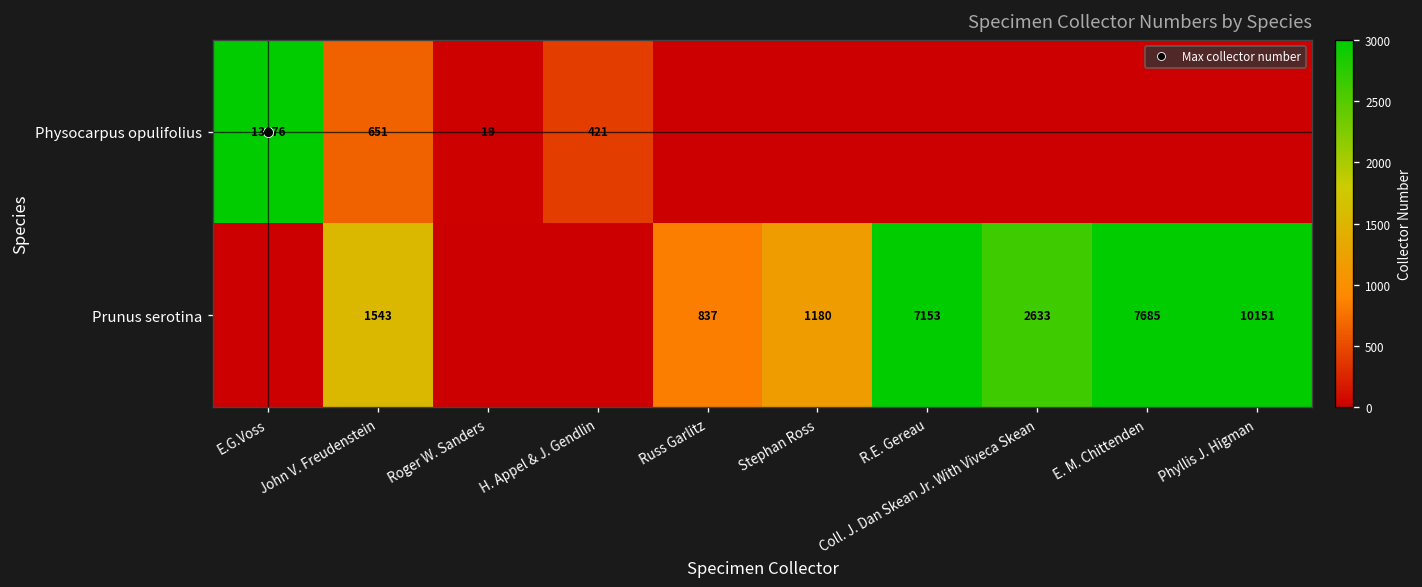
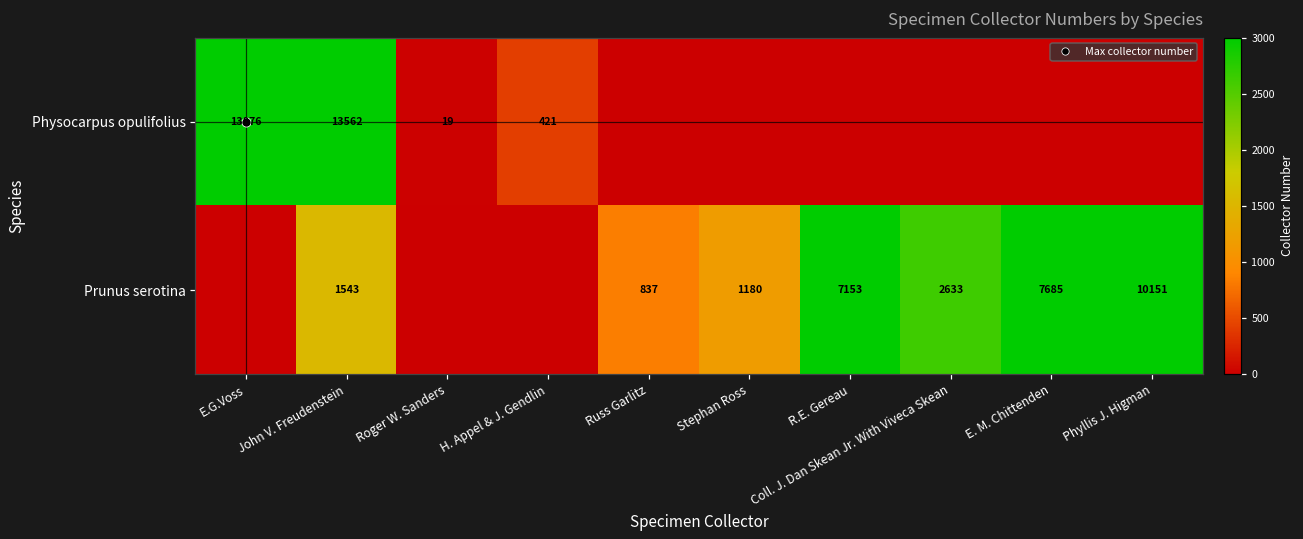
  {
    "Physocarpus opulifolius": {
-     "John V. Freudenstein": 651,
+     "John V. Freudenstein": 13562,
      "Roger W. Sanders": 19,
      "H. Appel & J. Gendlin": 421
    },
    "Prunus serotina": {
      "John V. Freudenstein": 1543,
      "Russ Garlitz": 837,
      "Stephan Ross": 1180,
      "R.E. Gereau": 7153,
      "Coll. J. Dan Skean Jr. With Viveca Skean": 2633,
      "E. M. Chittenden": 7685,
      "Phyllis J. Higman": 10151
    }
  }
